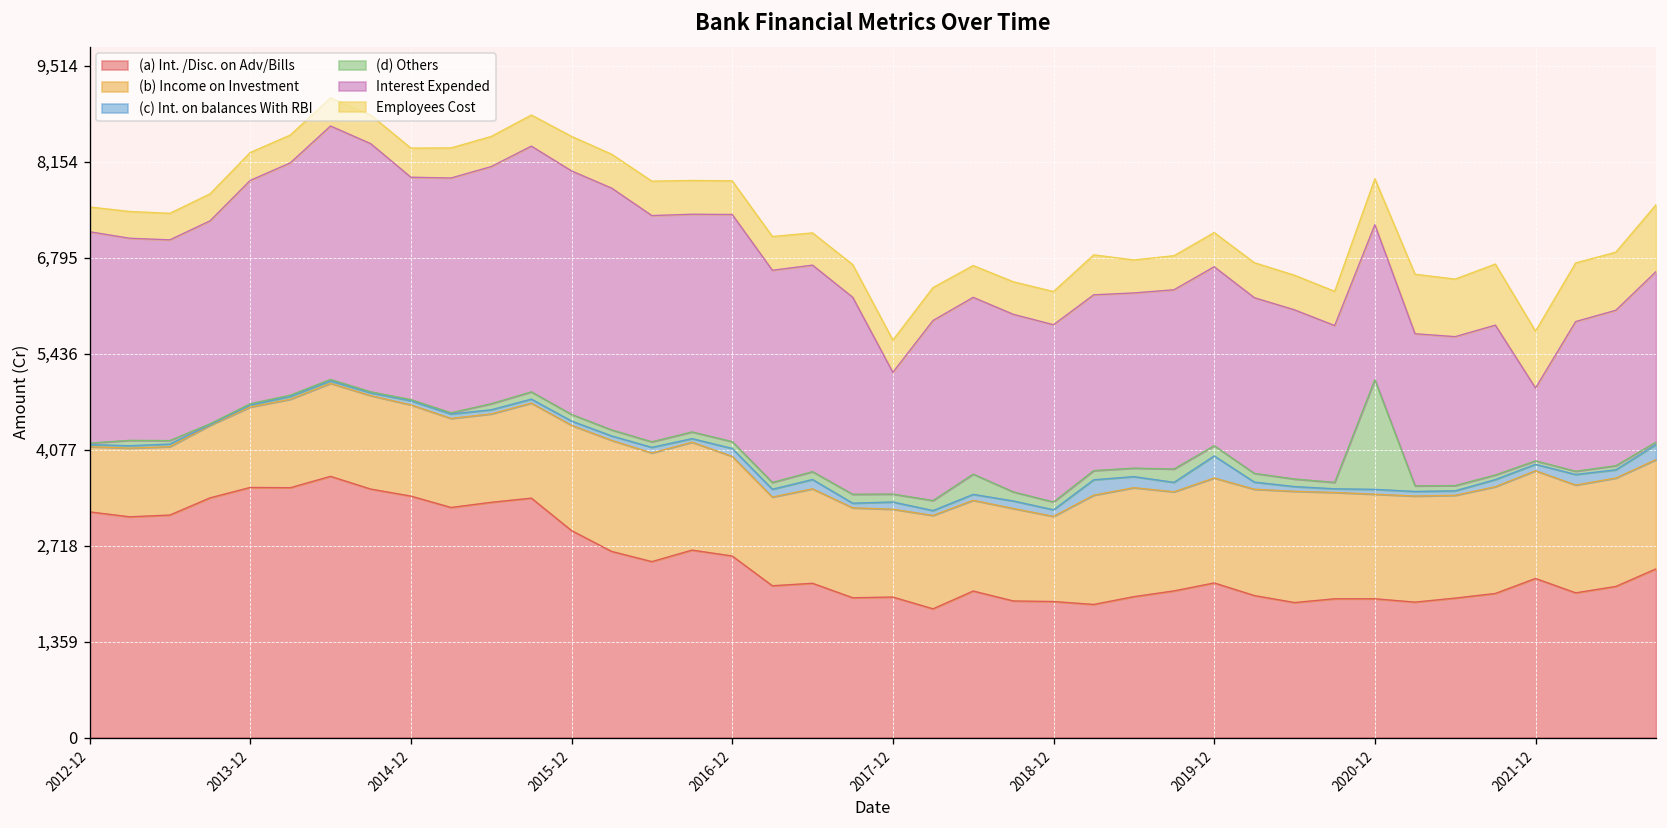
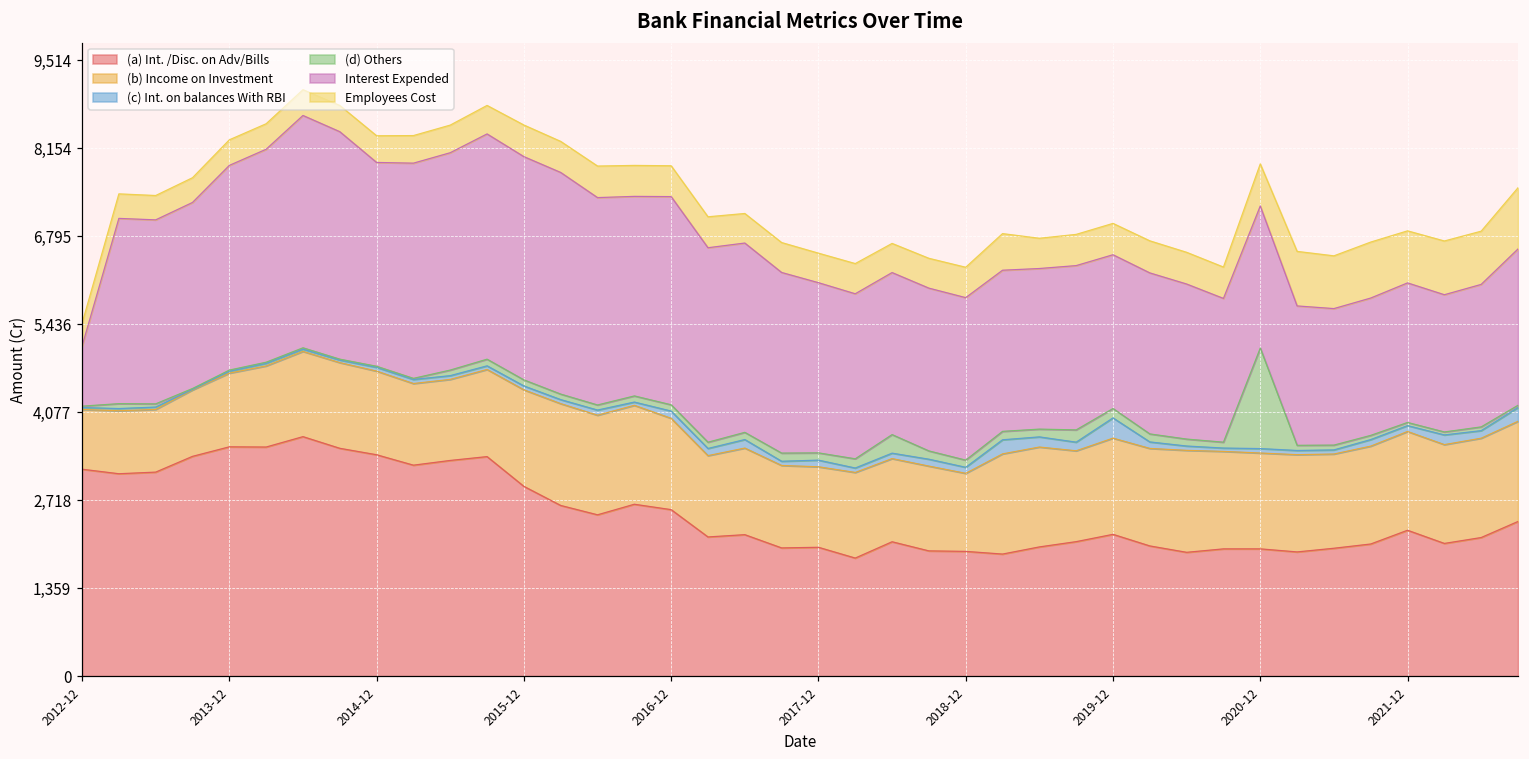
  {
    "(a) Int. /Disc. on Adv/Bills": {
      "2012-12": "3,200",
      "2013-12": "3,500",
      "2014-12": "3,400",
      "2015-12": "2,900",
      "2016-12": "2,600",
      "2017-12": "2,000",
      "2018-12": "1,900",
      "2019-12": "2,200",
      "2020-12": "2,000",
      "2021-12": "2,300"
    },
    "(c) Int. on balances With RBI": {
      "2015-12": "100",
      "2016-12": "100",
      "2017-12": "100",
      "2018-12": "100",
      "2019-12": "300",
      "2020-12": "100",
      "2021-12": "100"
    },
    "(d) Others": {
      "2015-12": "100",
      "2016-12": "100",
      "2017-12": "100",
      "2018-12": "100",
      "2019-12": "100",
      "2020-12": "1,600",
      "2021-12": "0"
    },
    "Interest Expended": {
-     "2012-12": "3,000",
+     "2012-12": "900",
      "2013-12": "3,200",
      "2014-12": "3,100",
      "2015-12": "3,400",
      "2016-12": "3,200",
-     "2017-12": "1,700",
+     "2017-12": "2,600",
      "2018-12": "2,500",
-     "2019-12": "2,500",
+     "2019-12": "2,400",
      "2020-12": "2,200",
-     "2021-12": "1,000"
+     "2021-12": "2,200"
    }
  }
